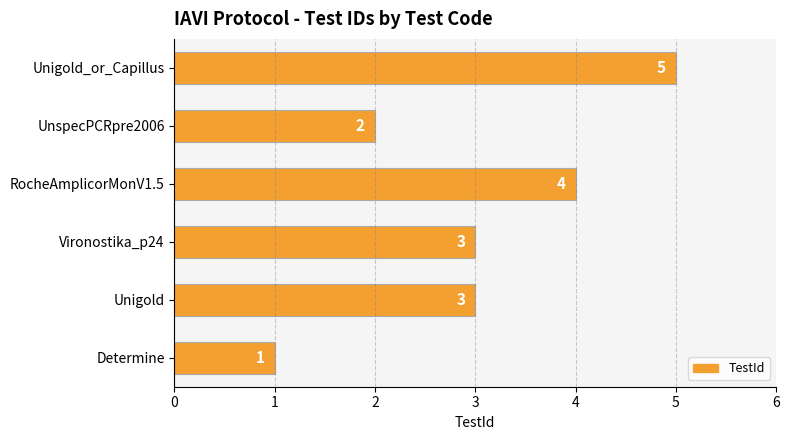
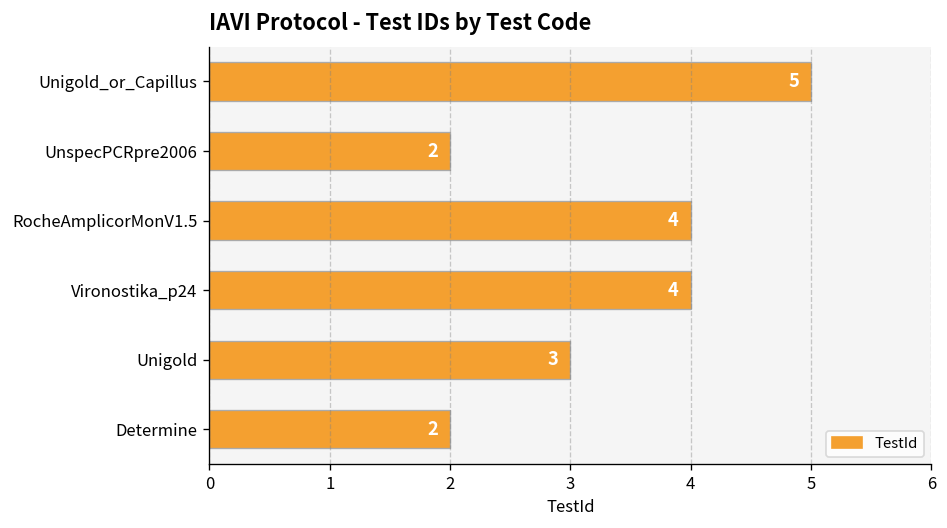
  {
    "Unigold_or_Capillus": 5,
    "UnspecPCRpre2006": 2,
    "RocheAmplicorMonV1.5": 4,
-   "Vironostika_p24": 3,
+   "Vironostika_p24": 4,
    "Unigold": 3,
-   "Determine": 1
+   "Determine": 2
  }
